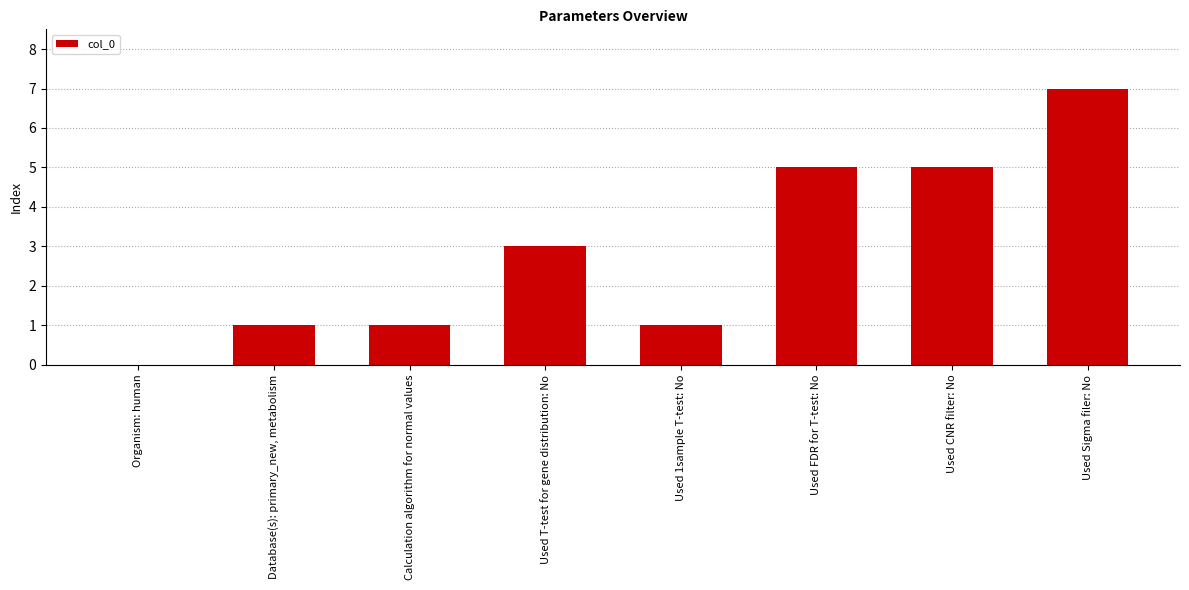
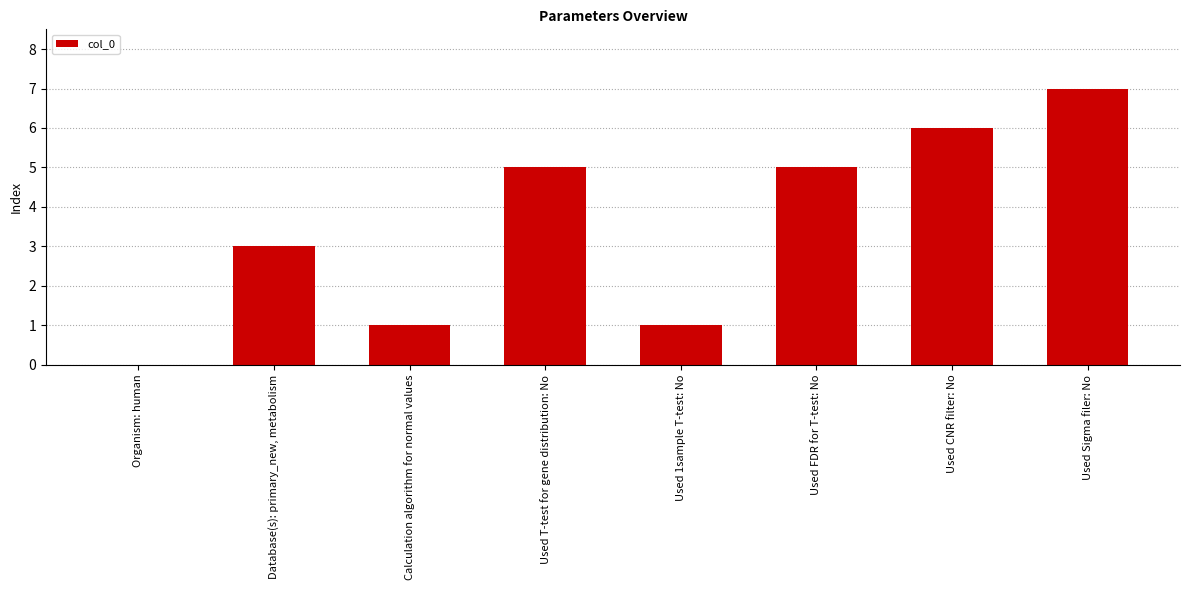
  {
    "Organism: human": 0,
-   "Database(s): primary_new, metabolism": 1,
+   "Database(s): primary_new, metabolism": 3,
    "Calculation algorithm for normal values": 1,
-   "Used T-test for gene distribution: No": 3,
+   "Used T-test for gene distribution: No": 5,
    "Used 1sample T-test: No": 1,
    "Used FDR for T-test: No": 5,
-   "Used CNR filter: No": 5,
+   "Used CNR filter: No": 6,
    "Used Sigma filer: No": 7
  }
